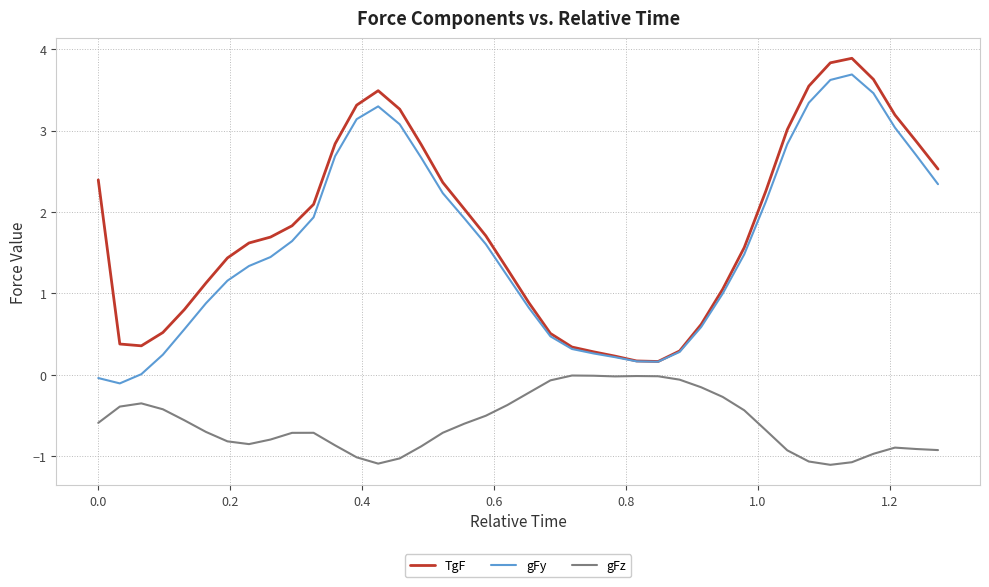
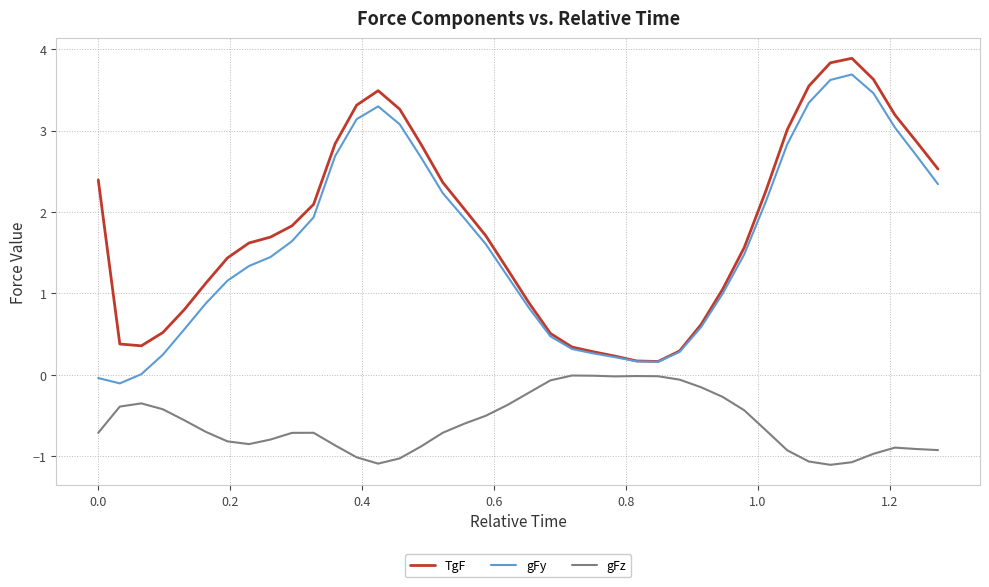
  {
    "TgF": {
      "0.0": 2.4
    },
    "gFy": {
      "0.0": 0.0
    },
    "gFz": {
-     "0.0": -0.6
+     "0.0": -0.7
    }
  }
